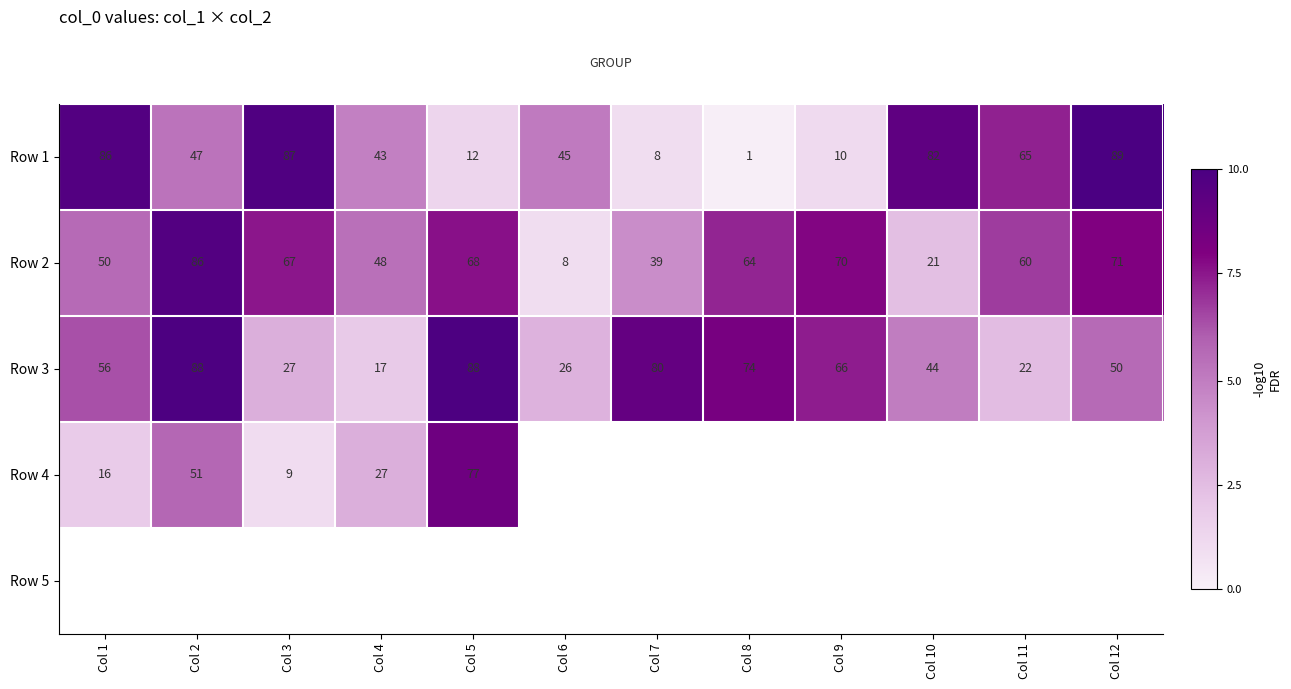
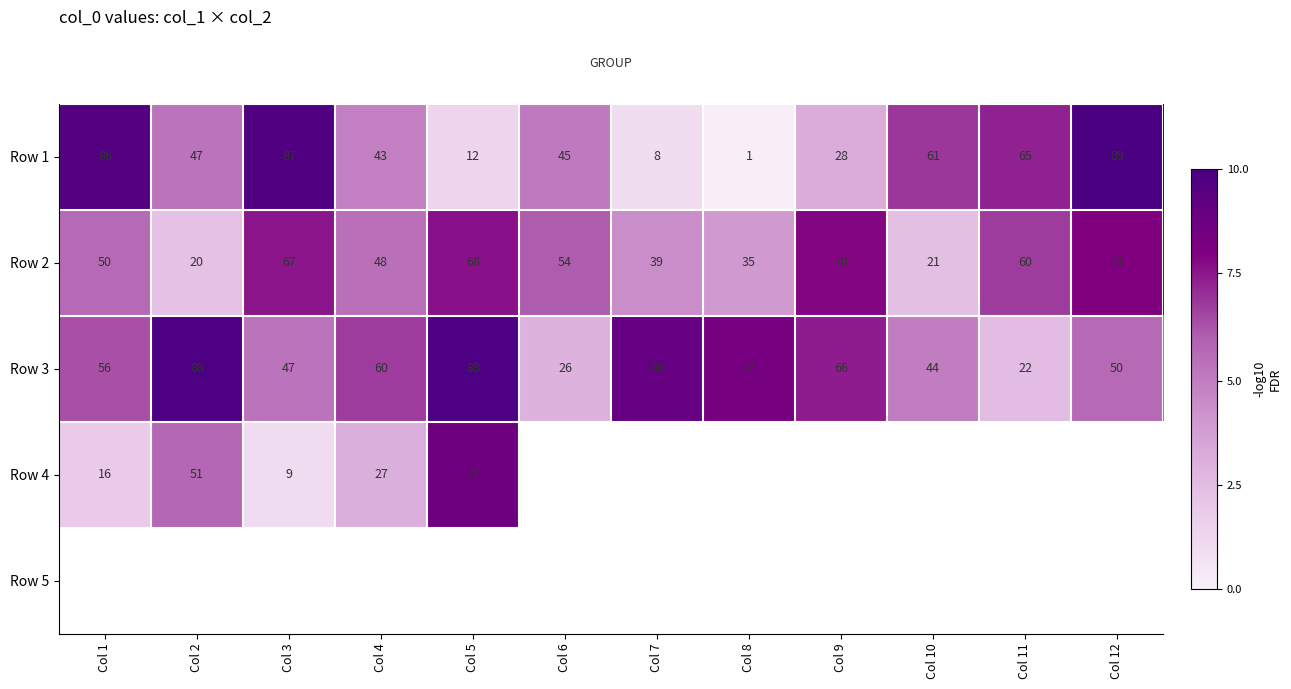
  {
    "Row 1": {
      "Col 1": 86,
      "Col 2": 47,
      "Col 3": 87,
      "Col 4": 43,
      "Col 5": 12,
      "Col 6": 45,
      "Col 7": 8,
      "Col 8": 1,
-     "Col 9": 10,
-     "Col 10": 82,
+     "Col 9": 28,
+     "Col 10": 61,
      "Col 11": 65,
      "Col 12": 89
    },
    "Row 2": {
      "Col 1": 50,
-     "Col 2": 86,
+     "Col 2": 20,
      "Col 3": 67,
      "Col 4": 48,
      "Col 5": 68,
-     "Col 6": 8,
+     "Col 6": 54,
      "Col 7": 39,
-     "Col 8": 64,
+     "Col 8": 35,
      "Col 9": 70,
      "Col 10": 21,
      "Col 11": 60,
      "Col 12": 71
    },
    "Row 3": {
      "Col 1": 56,
      "Col 2": 88,
-     "Col 3": 27,
-     "Col 4": 17,
+     "Col 3": 47,
+     "Col 4": 60,
      "Col 5": 88,
      "Col 6": 26,
      "Col 7": 80,
      "Col 8": 74,
      "Col 9": 66,
      "Col 10": 44,
      "Col 11": 22,
      "Col 12": 50
    },
    "Row 4": {
      "Col 1": 16,
      "Col 2": 51,
      "Col 3": 9,
      "Col 4": 27,
      "Col 5": 77
    }
  }
